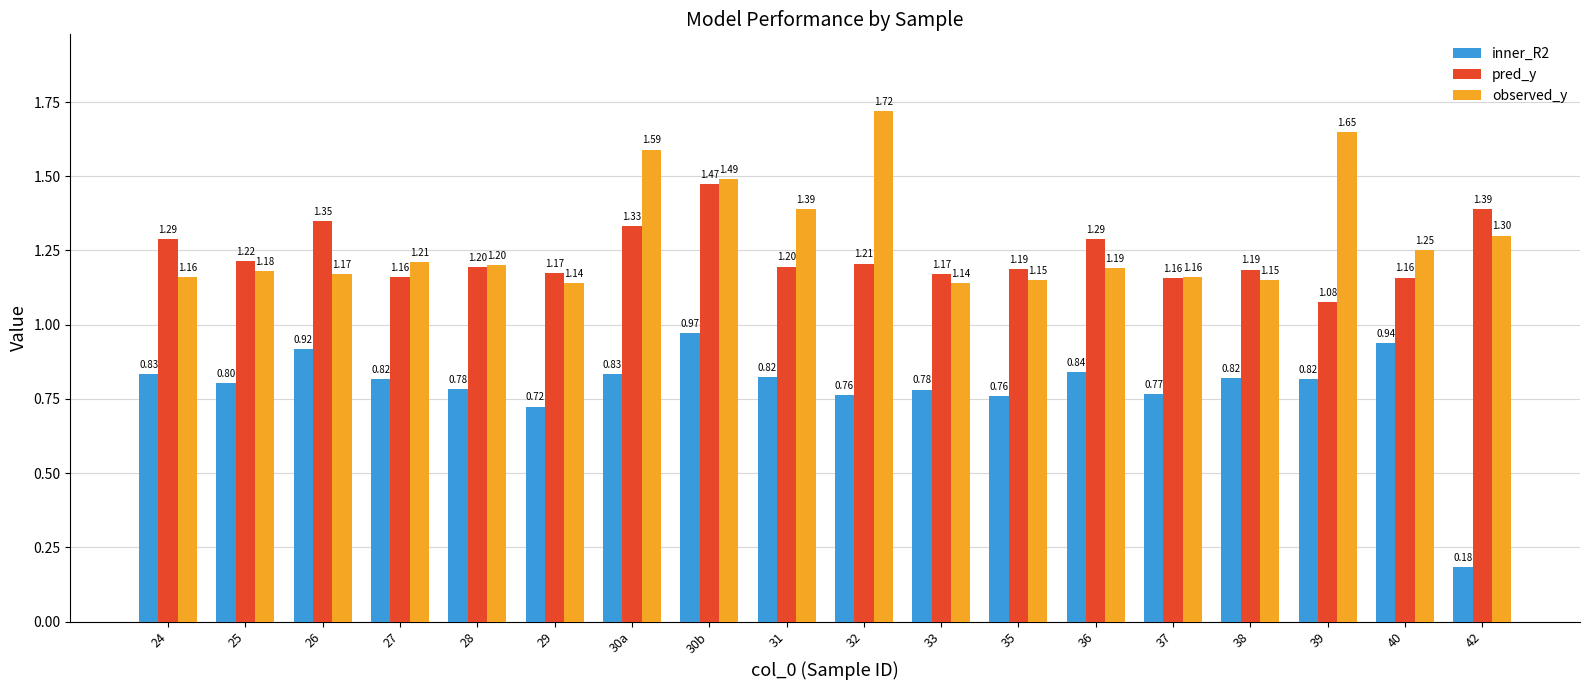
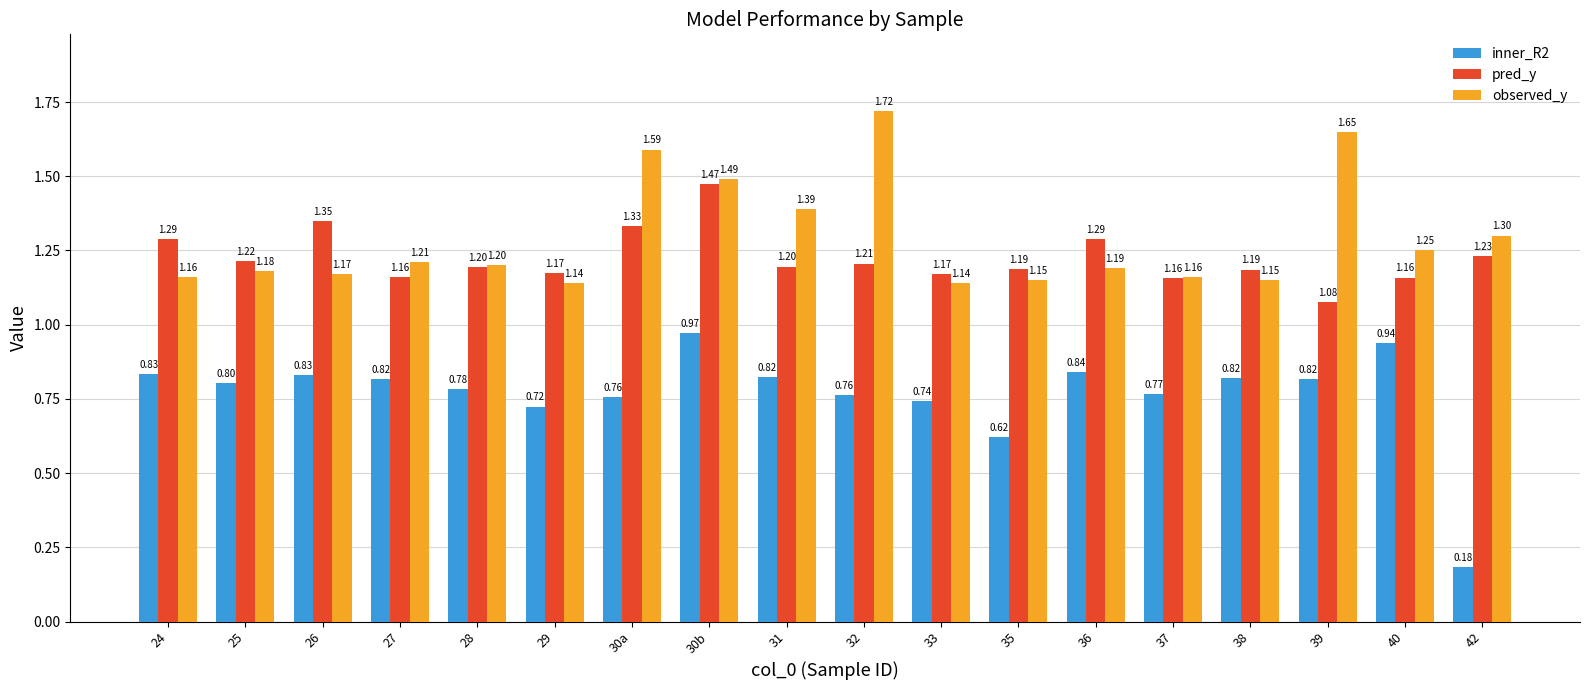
  {
    "inner_R2": {
      "24": 0.83,
      "25": 0.80,
-     "26": 0.92,
+     "26": 0.83,
      "27": 0.82,
      "28": 0.78,
      "29": 0.72,
-     "30a": 0.83,
+     "30a": 0.76,
      "30b": 0.97,
      "31": 0.82,
      "32": 0.76,
-     "33": 0.78,
-     "35": 0.76,
+     "33": 0.74,
+     "35": 0.62,
      "36": 0.84,
      "37": 0.77,
      "38": 0.82,
      "39": 0.82,
      "40": 0.94,
      "42": 0.18
    },
    "pred_y": {
      "24": 1.29,
      "25": 1.22,
      "26": 1.35,
      "27": 1.16,
      "28": 1.20,
      "29": 1.17,
      "30a": 1.33,
      "30b": 1.47,
      "31": 1.20,
      "32": 1.21,
      "33": 1.17,
      "35": 1.19,
      "36": 1.29,
      "37": 1.16,
      "38": 1.19,
      "39": 1.08,
      "40": 1.16,
-     "42": 1.39
+     "42": 1.23
    },
    "observed_y": {
      "24": 1.16,
      "25": 1.18,
      "26": 1.17,
      "27": 1.21,
      "28": 1.20,
      "29": 1.14,
      "30a": 1.59,
      "30b": 1.49,
      "31": 1.39,
      "32": 1.72,
      "33": 1.14,
      "35": 1.15,
      "36": 1.19,
      "37": 1.16,
      "38": 1.15,
      "39": 1.65,
      "40": 1.25,
      "42": 1.30
    }
  }
